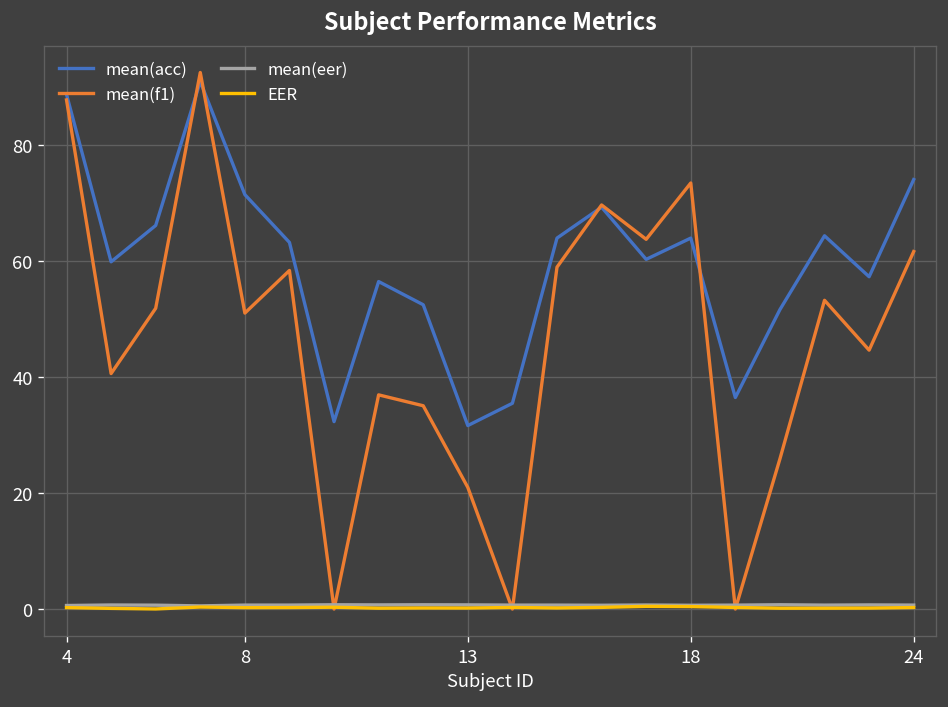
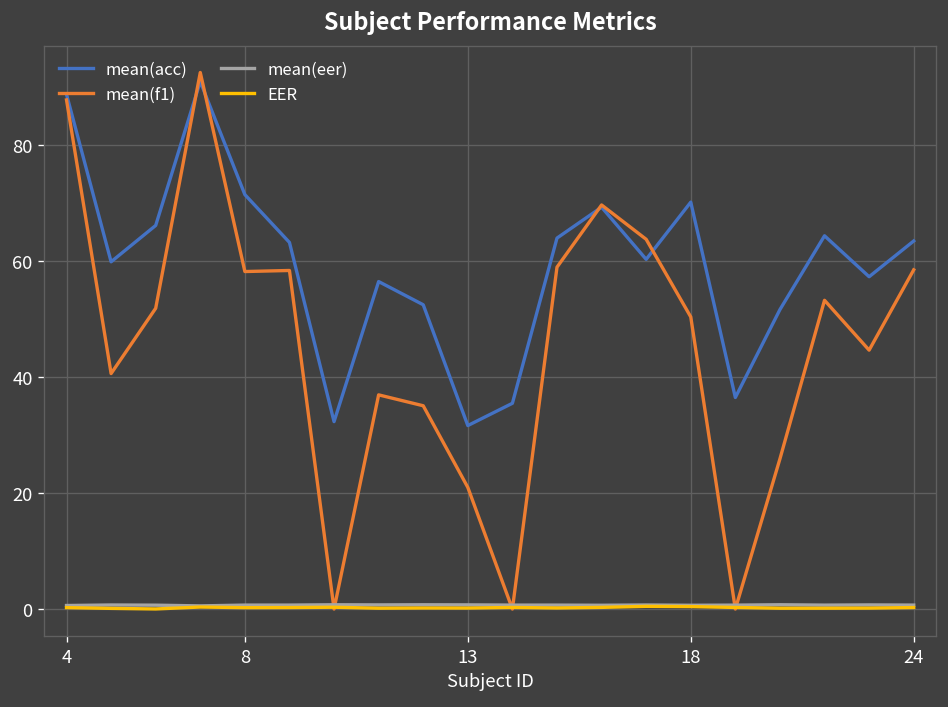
  {
    "mean(acc)": {
      "8": 72,
      "13": 32,
-     "18": 64,
-     "24": 74
+     "18": 70,
+     "24": 64
    },
    "mean(f1)": {
-     "8": 51,
+     "8": 58,
      "13": 21,
-     "18": 74,
-     "24": 62
+     "18": 50,
+     "24": 59
    },
    "mean(eer)": {
      "13": 1
    },
    "EER": {
      "13": 0
    }
  }
